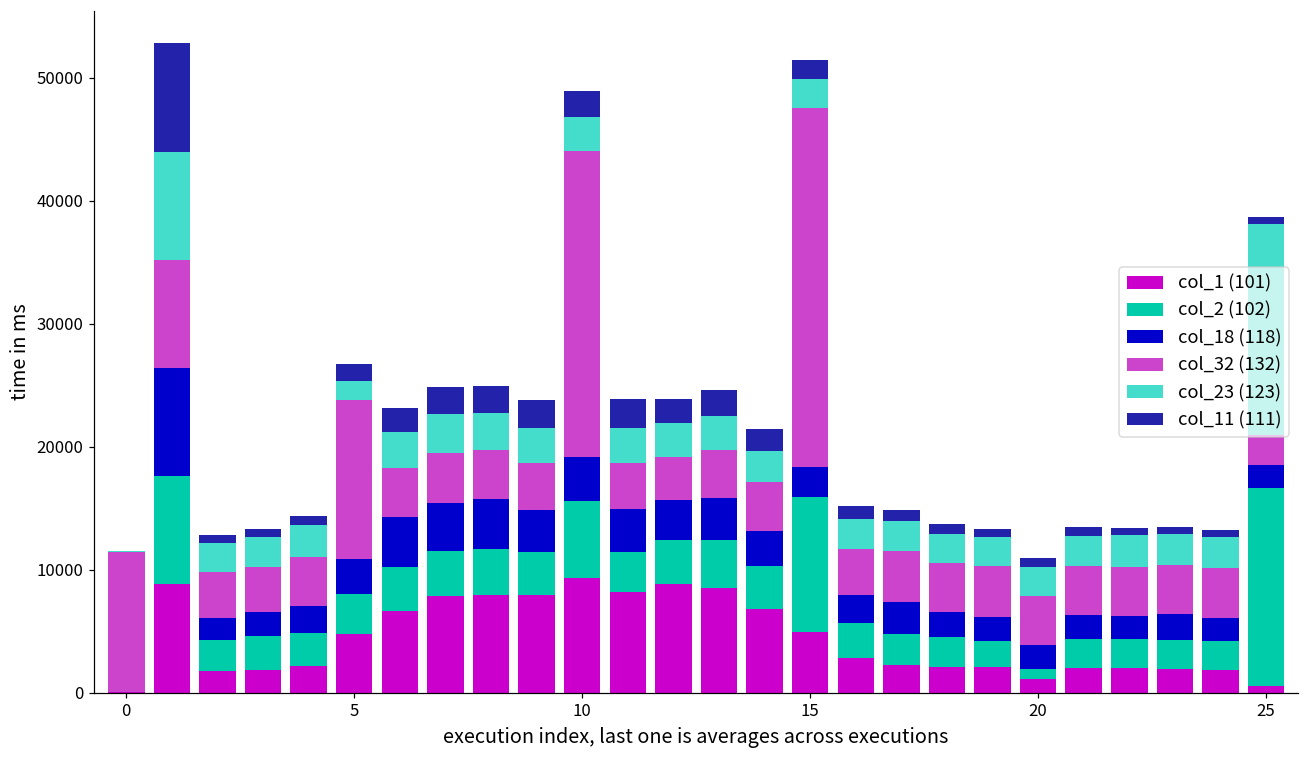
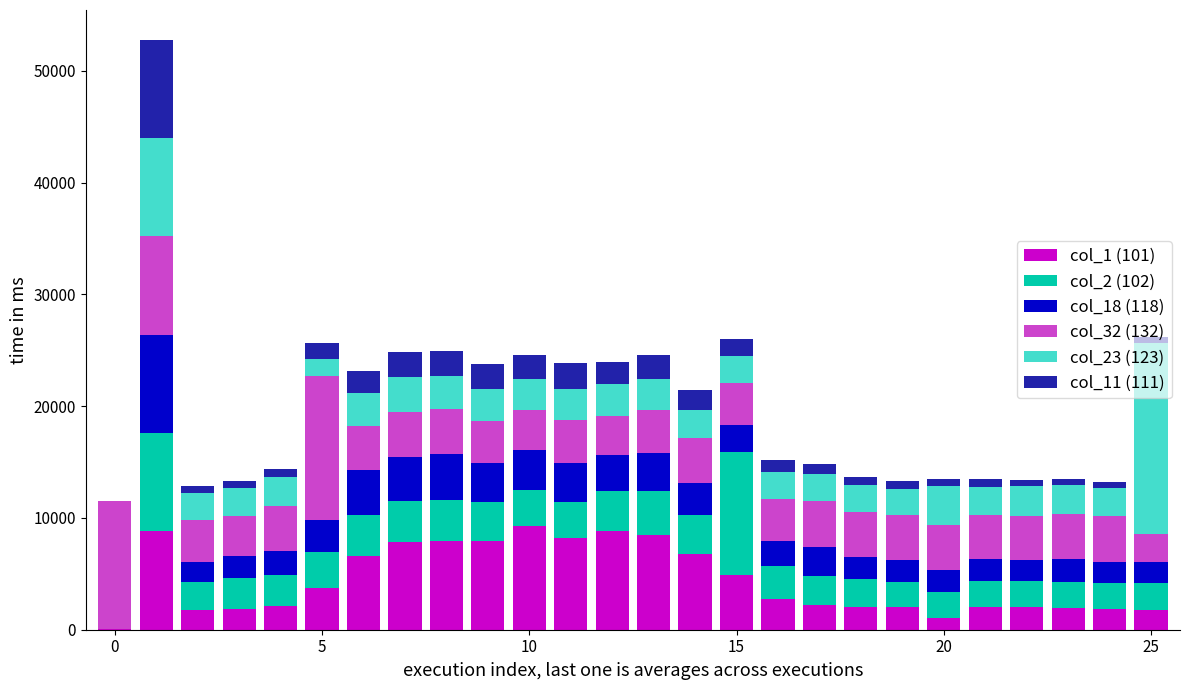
  {
    "col_1 (101)": {
-     "5": 4800,
+     "5": 3700,
      "10": 9300,
      "15": 4900,
      "20": 1100,
-     "25": 600
+     "25": 1800
    },
    "col_2 (102)": {
      "5": 3200,
-     "10": 6300,
+     "10": 3200,
      "15": 11000,
-     "20": 800,
-     "25": 16100
+     "20": 2300,
+     "25": 2400
    },
    "col_32 (132)": {
      "0": 11400,
      "5": 12900,
-     "10": 24900,
-     "15": 29200,
+     "10": 3700,
+     "15": 3800,
      "20": 4000
    },
    "col_23 (123)": {
      "5": 1500,
      "10": 2700,
      "15": 2300,
-     "20": 2400
+     "20": 3500
    }
  }
